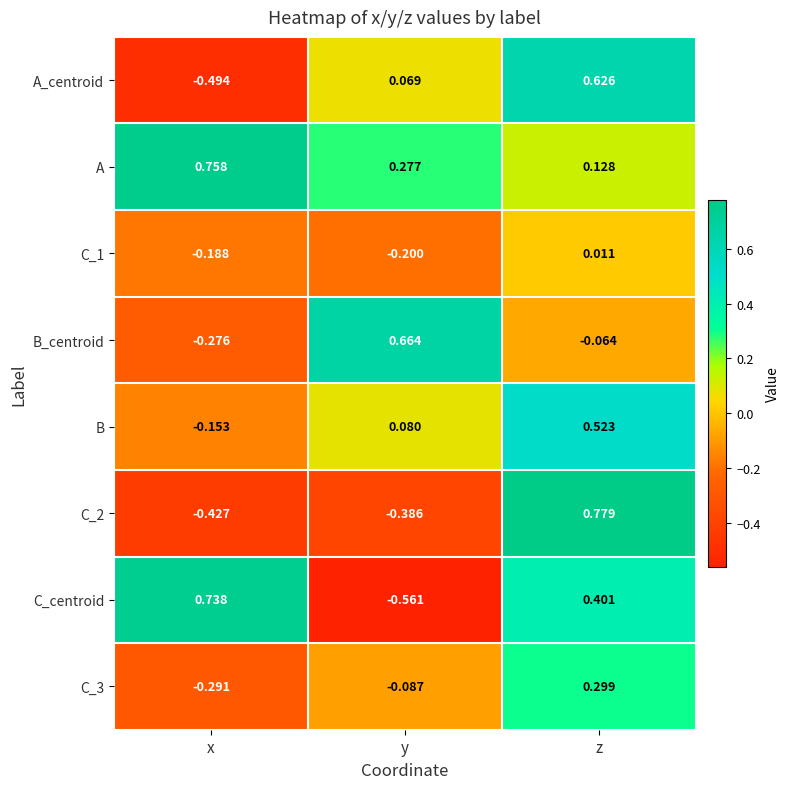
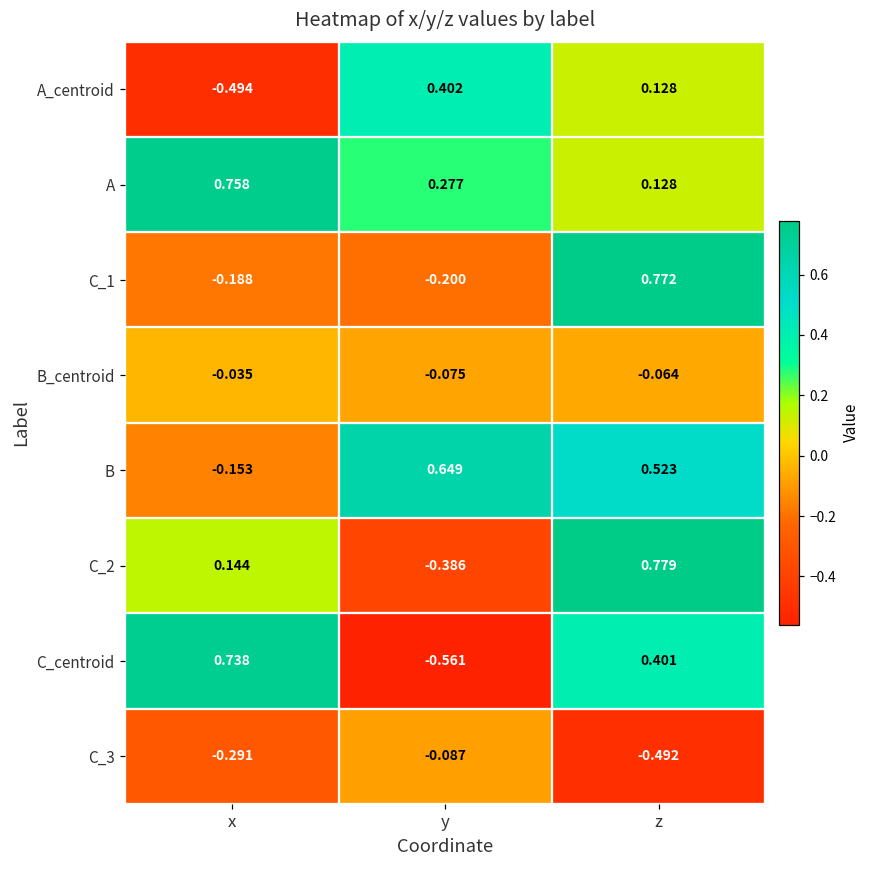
  {
    "A_centroid": {
      "x": -0.494,
-     "y": 0.069,
-     "z": 0.626
+     "y": 0.402,
+     "z": 0.128
    },
    "A": {
      "x": 0.758,
      "y": 0.277,
      "z": 0.128
    },
    "C_1": {
      "x": -0.188,
      "y": -0.200,
-     "z": 0.011
+     "z": 0.772
    },
    "B_centroid": {
-     "x": -0.276,
-     "y": 0.664,
+     "x": -0.035,
+     "y": -0.075,
      "z": -0.064
    },
    "B": {
      "x": -0.153,
-     "y": 0.080,
+     "y": 0.649,
      "z": 0.523
    },
    "C_2": {
-     "x": -0.427,
+     "x": 0.144,
      "y": -0.386,
      "z": 0.779
    },
    "C_centroid": {
      "x": 0.738,
      "y": -0.561,
      "z": 0.401
    },
    "C_3": {
      "x": -0.291,
      "y": -0.087,
-     "z": 0.299
+     "z": -0.492
    }
  }
